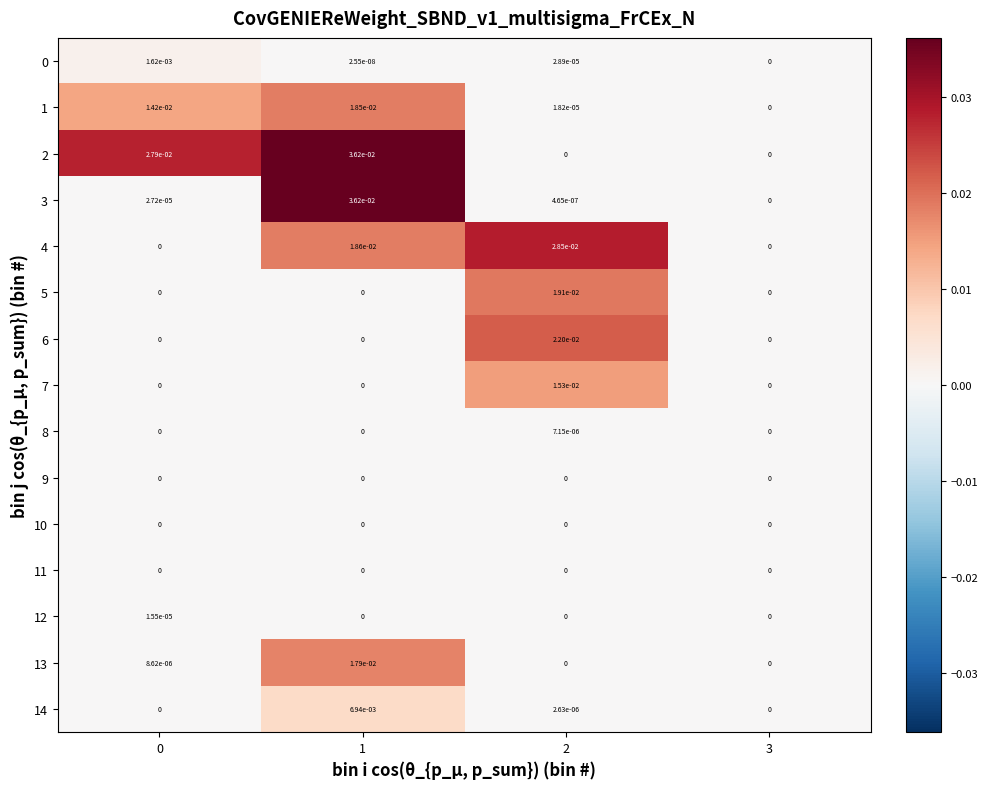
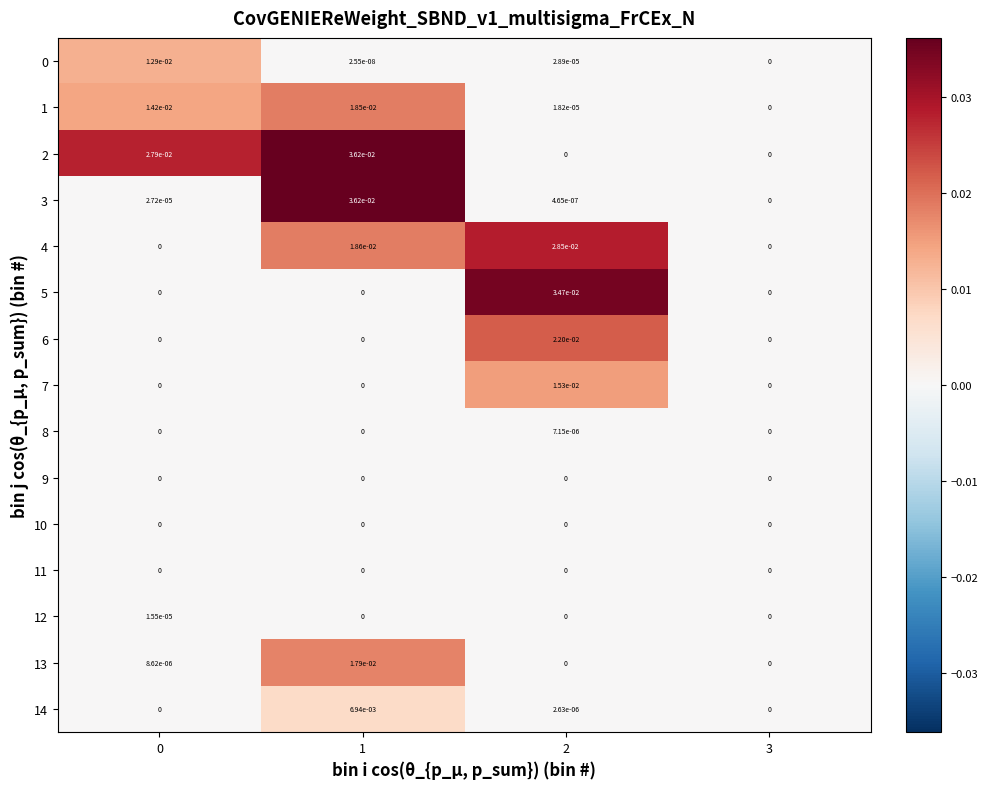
  {
    "0": {
-     "0": "1.62e-03",
+     "0": "1.29e-02",
      "1": "2.55e-08",
      "2": "2.89e-05",
      "3": "0"
    },
    "1": {
      "0": "1.42e-02",
      "1": "1.85e-02",
      "2": "1.82e-05",
      "3": "0"
    },
    "2": {
      "0": "2.79e-02",
      "1": "3.62e-02",
      "2": "0",
      "3": "0"
    },
    "3": {
      "0": "2.72e-05",
      "1": "3.62e-02",
      "2": "4.65e-07",
      "3": "0"
    },
    "4": {
      "0": "0",
      "1": "1.86e-02",
      "2": "2.85e-02",
      "3": "0"
    },
    "5": {
      "0": "0",
      "1": "0",
-     "2": "1.91e-02",
+     "2": "3.47e-02",
      "3": "0"
    },
    "6": {
      "0": "0",
      "1": "0",
      "2": "2.20e-02",
      "3": "0"
    },
    "7": {
      "0": "0",
      "1": "0",
      "2": "1.53e-02",
      "3": "0"
    },
    "8": {
      "0": "0",
      "1": "0",
      "2": "7.15e-06",
      "3": "0"
    },
    "9": {
      "0": "0",
      "1": "0",
      "2": "0",
      "3": "0"
    },
    "10": {
      "0": "0",
      "1": "0",
      "2": "0",
      "3": "0"
    },
    "11": {
      "0": "0",
      "1": "0",
      "2": "0",
      "3": "0"
    },
    "12": {
      "0": "1.55e-05",
      "1": "0",
      "2": "0",
      "3": "0"
    },
    "13": {
      "0": "8.62e-06",
      "1": "1.79e-02",
      "2": "0",
      "3": "0"
    },
    "14": {
      "0": "0",
      "1": "6.94e-03",
      "2": "2.63e-06",
      "3": "0"
    }
  }
